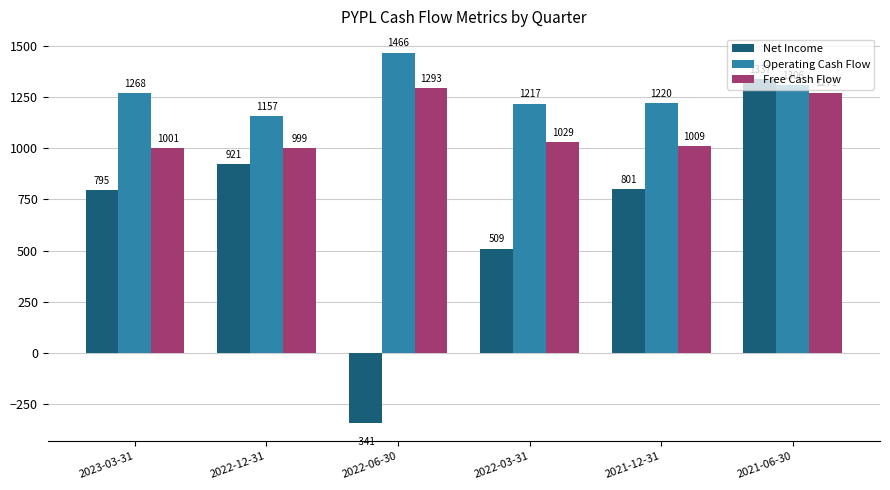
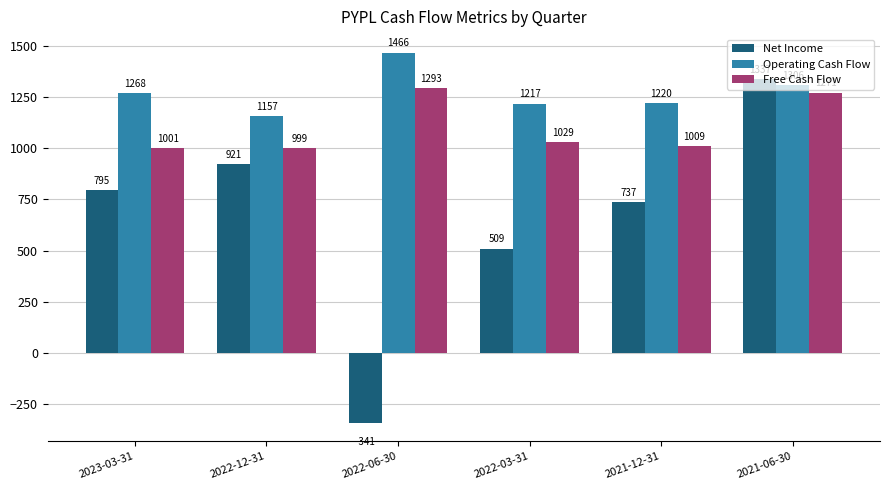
  {
    "Net Income": {
      "2023-03-31": 795,
      "2022-12-31": 921,
      "2022-06-30": -341,
      "2022-03-31": 509,
-     "2021-12-31": 801
+     "2021-12-31": 737
    },
    "Operating Cash Flow": {
      "2023-03-31": 1268,
      "2022-12-31": 1157,
      "2022-06-30": 1466,
      "2022-03-31": 1217,
      "2021-12-31": 1220
    },
    "Free Cash Flow": {
      "2023-03-31": 1001,
      "2022-12-31": 999,
      "2022-06-30": 1293,
      "2022-03-31": 1029,
      "2021-12-31": 1009
    }
  }
